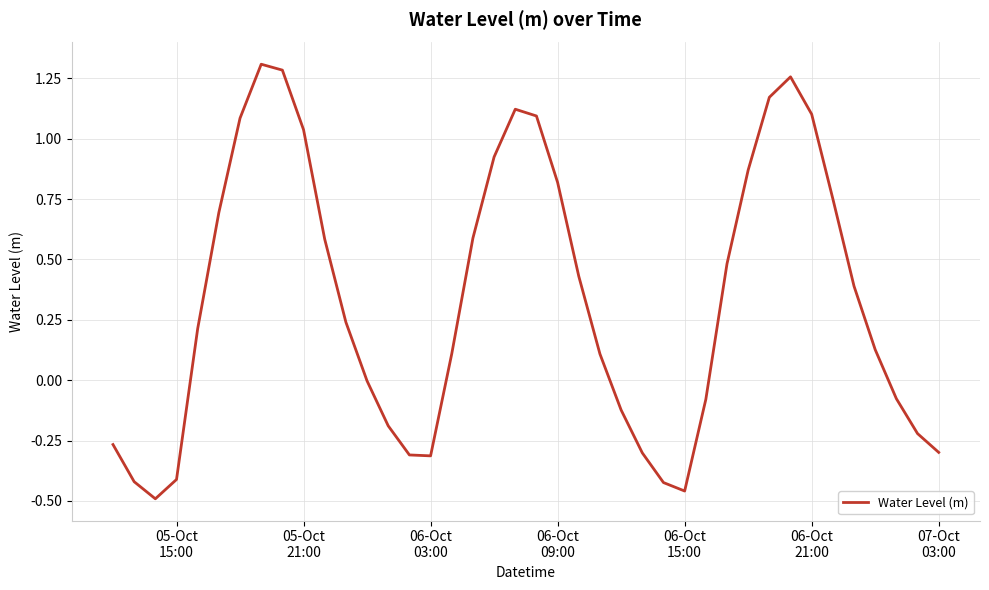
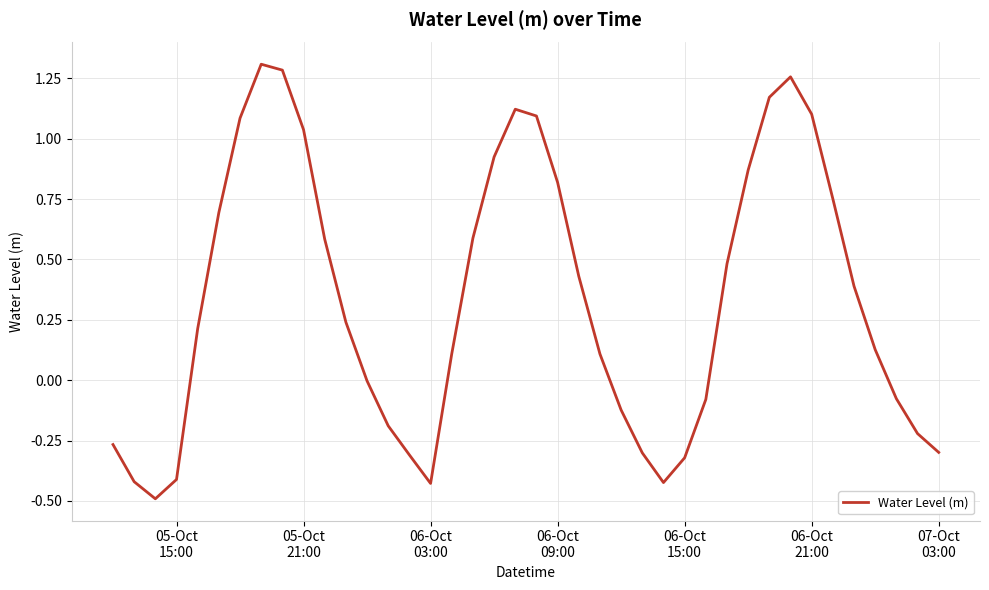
  {
    "05-Oct 15:00": -0.41,
    "05-Oct 21:00": 1.04,
-   "06-Oct 03:00": -0.31,
+   "06-Oct 03:00": -0.43,
    "06-Oct 09:00": 0.82,
-   "06-Oct 15:00": -0.46,
+   "06-Oct 15:00": -0.32,
    "06-Oct 21:00": 1.10,
    "07-Oct 03:00": -0.30
  }
